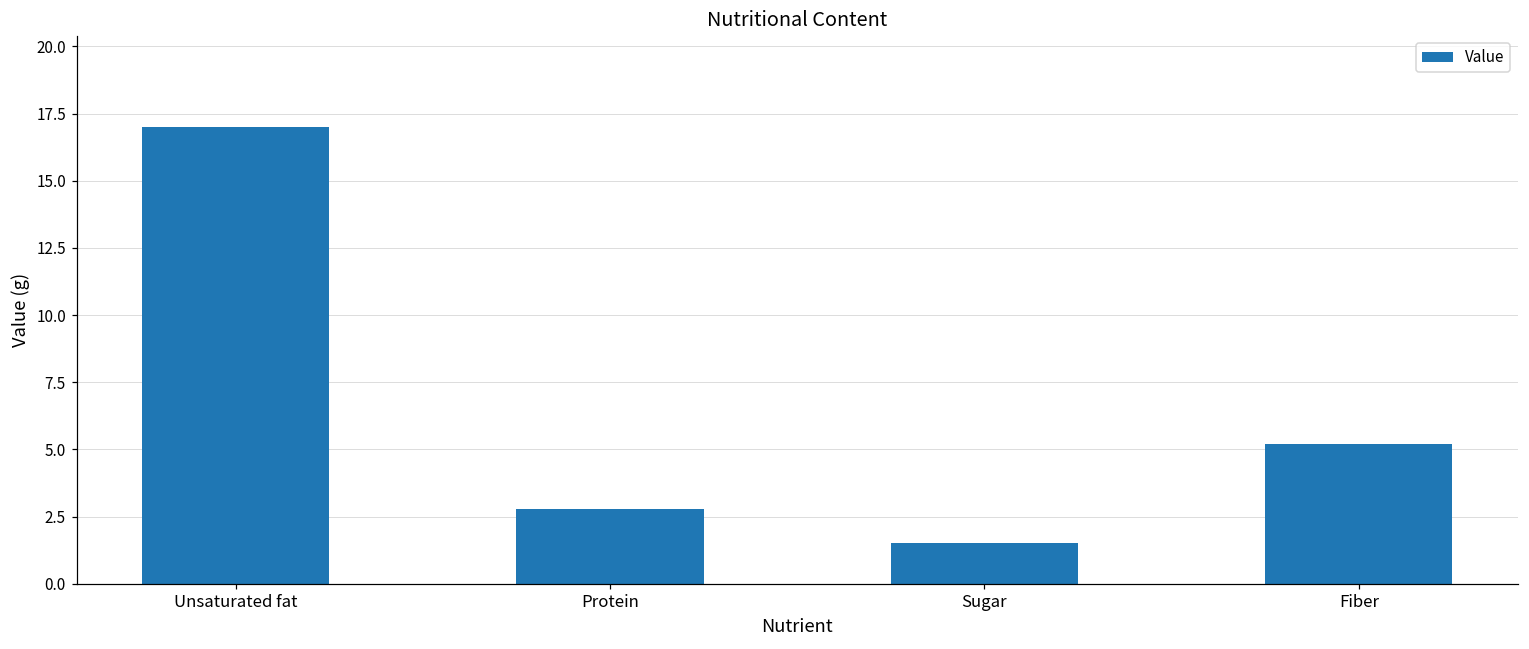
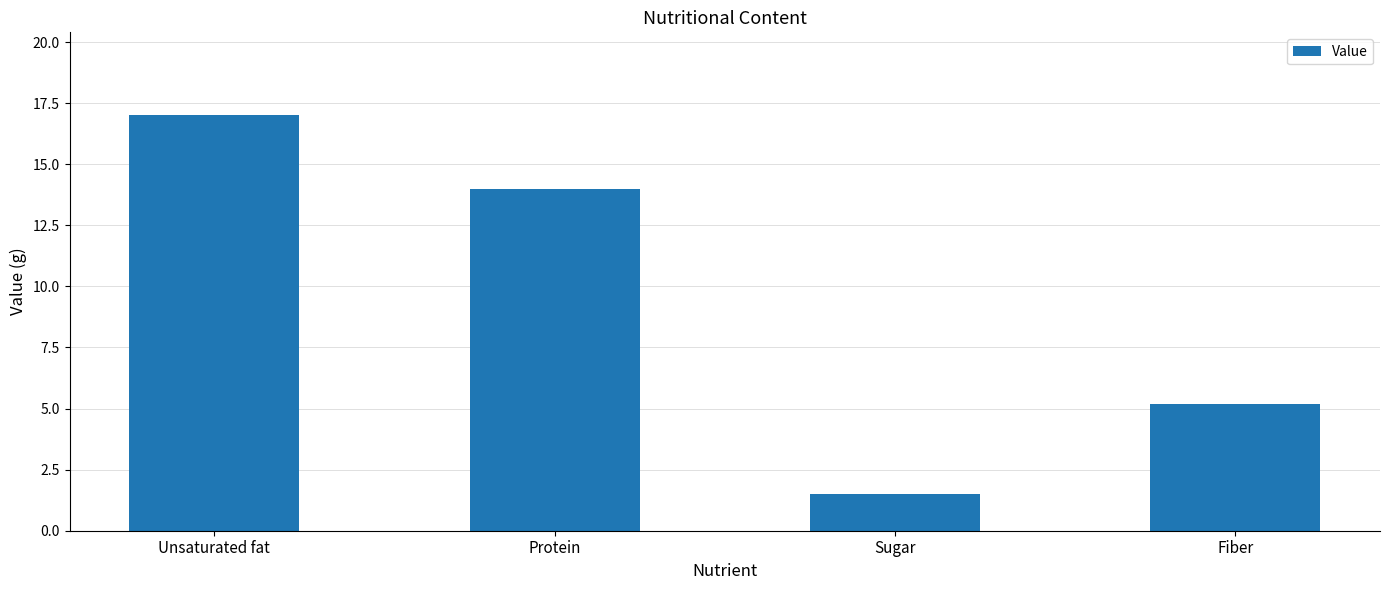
  {
    "Unsaturated fat": 17.0,
-   "Protein": 2.8,
+   "Protein": 14.0,
    "Sugar": 1.5,
    "Fiber": 5.2
  }
